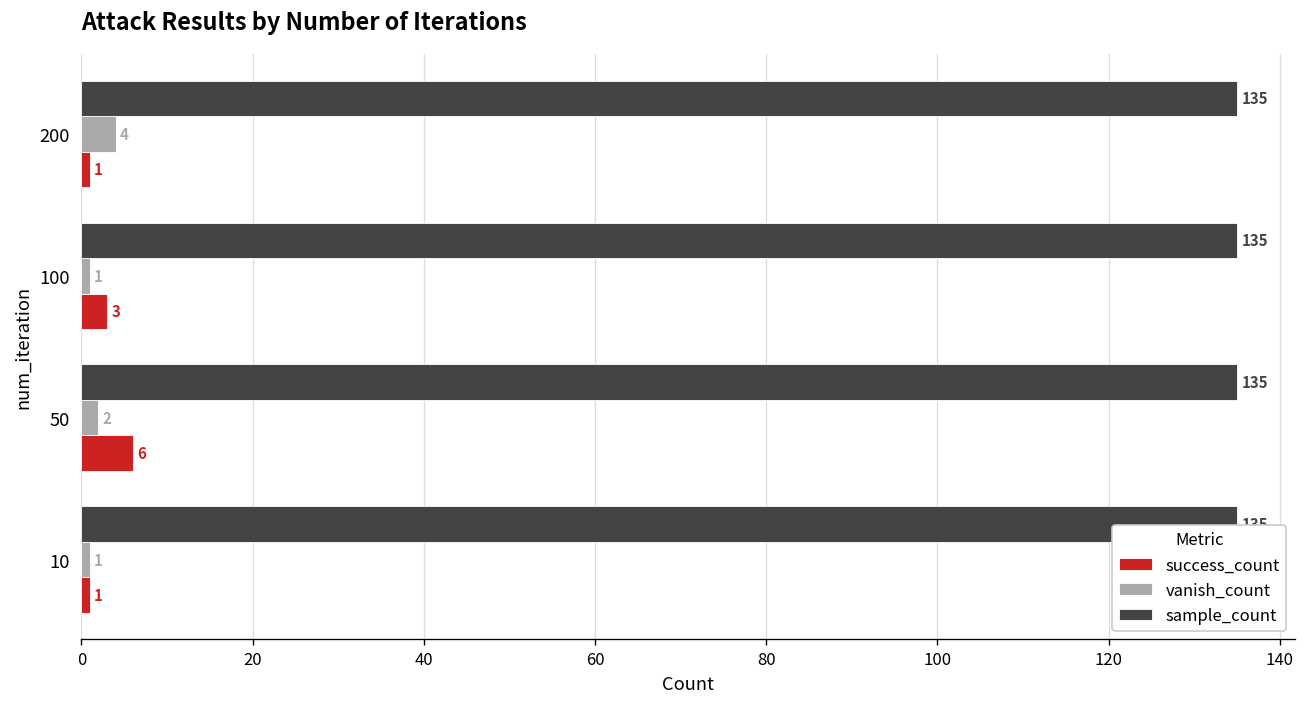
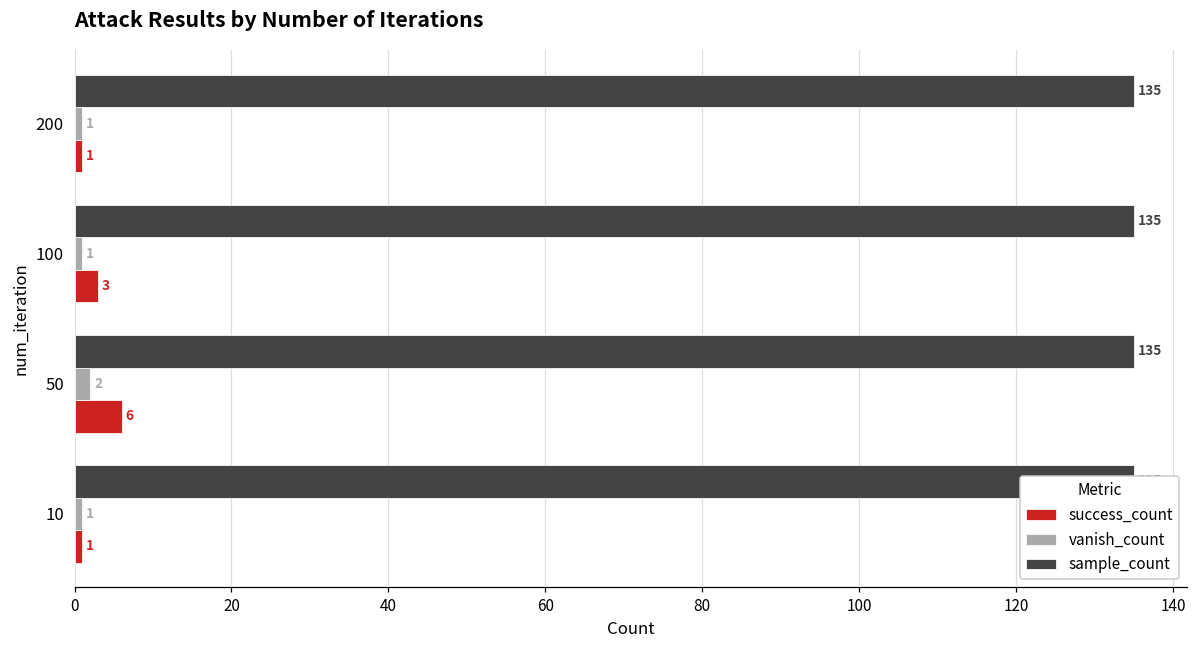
  {
    "success_count": {
      "200": 1,
      "100": 3,
      "50": 6,
      "10": 1
    },
    "vanish_count": {
-     "200": 4,
+     "200": 1,
      "100": 1,
      "50": 2,
      "10": 1
    },
    "sample_count": {
      "200": 135,
      "100": 135,
      "50": 135
    }
  }
